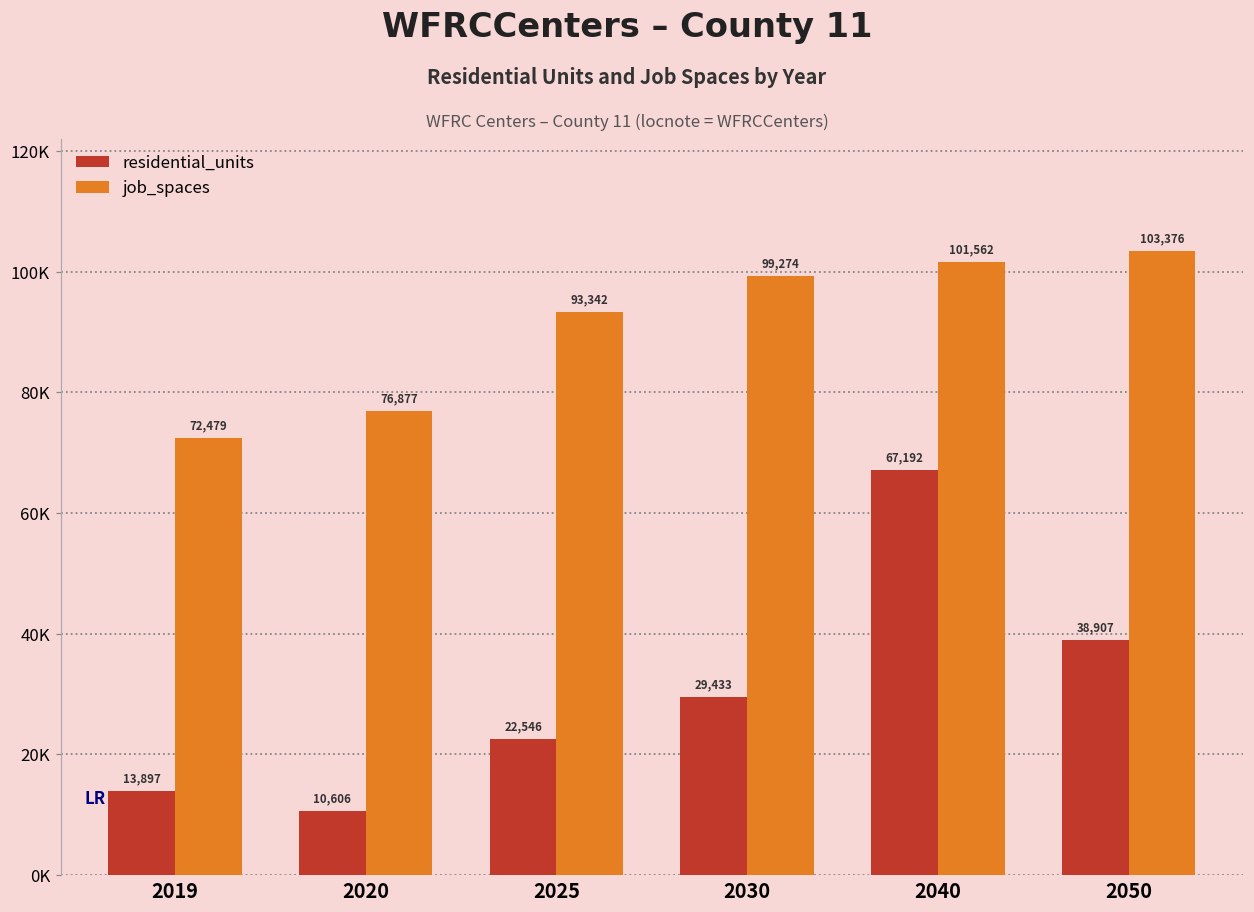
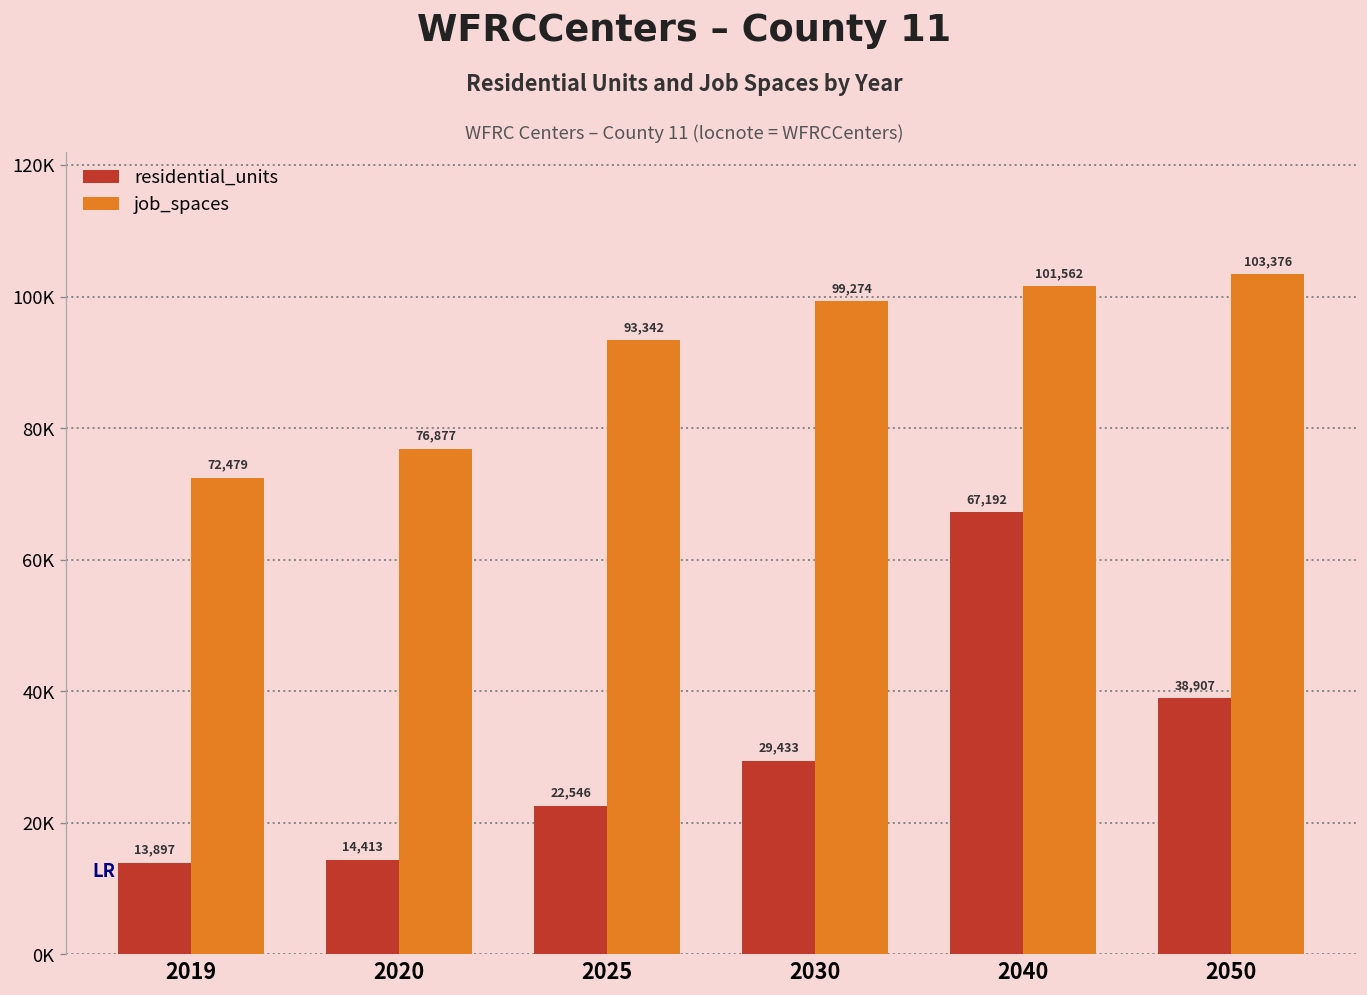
  {
    "residential_units": {
      "2019": "13,897",
-     "2020": "10,606",
+     "2020": "14,413",
      "2025": "22,546",
      "2030": "29,433",
      "2040": "67,192",
      "2050": "38,907"
    },
    "job_spaces": {
      "2019": "72,479",
      "2020": "76,877",
      "2025": "93,342",
      "2030": "99,274",
      "2040": "101,562",
      "2050": "103,376"
    }
  }
